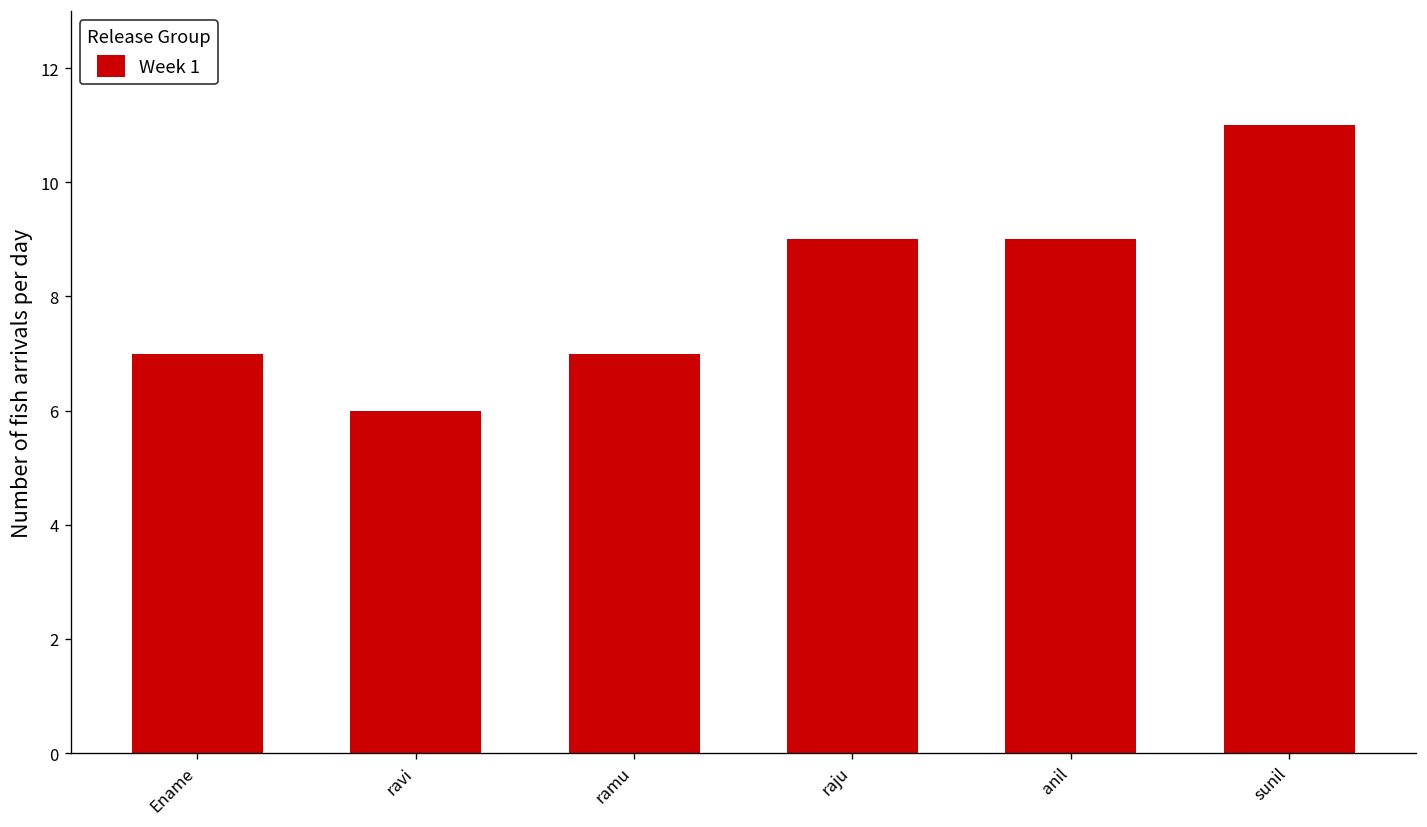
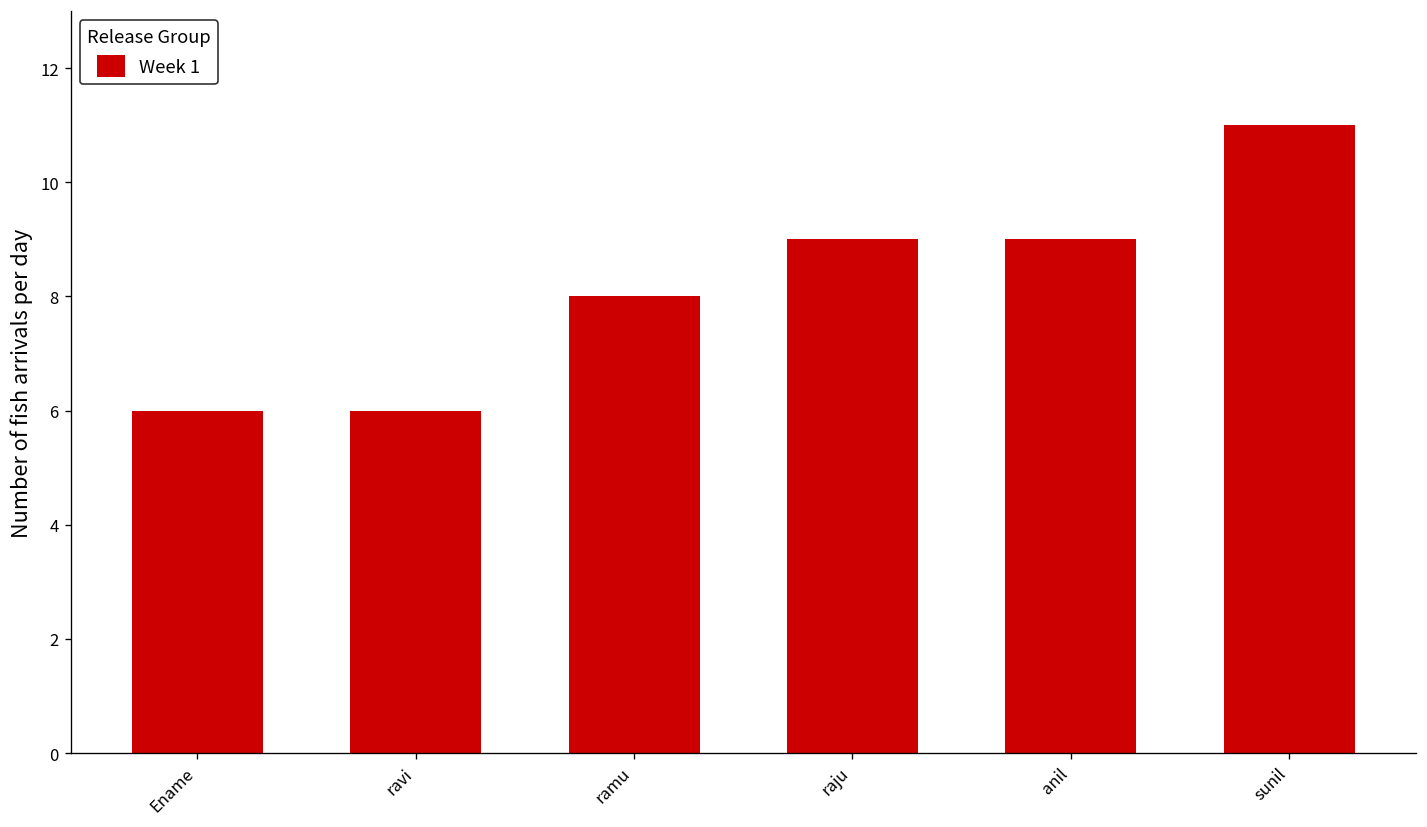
  {
-   "Ename": 7,
+   "Ename": 6,
    "ravi": 6,
-   "ramu": 7,
+   "ramu": 8,
    "raju": 9,
    "anil": 9,
    "sunil": 11
  }
